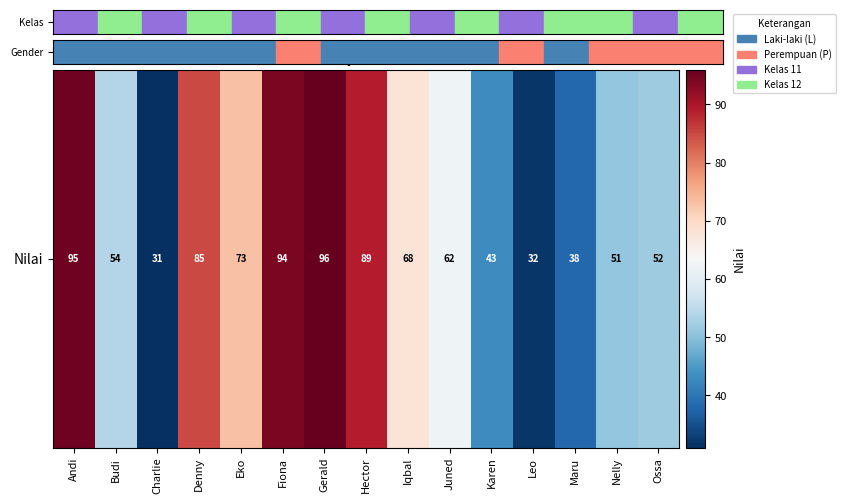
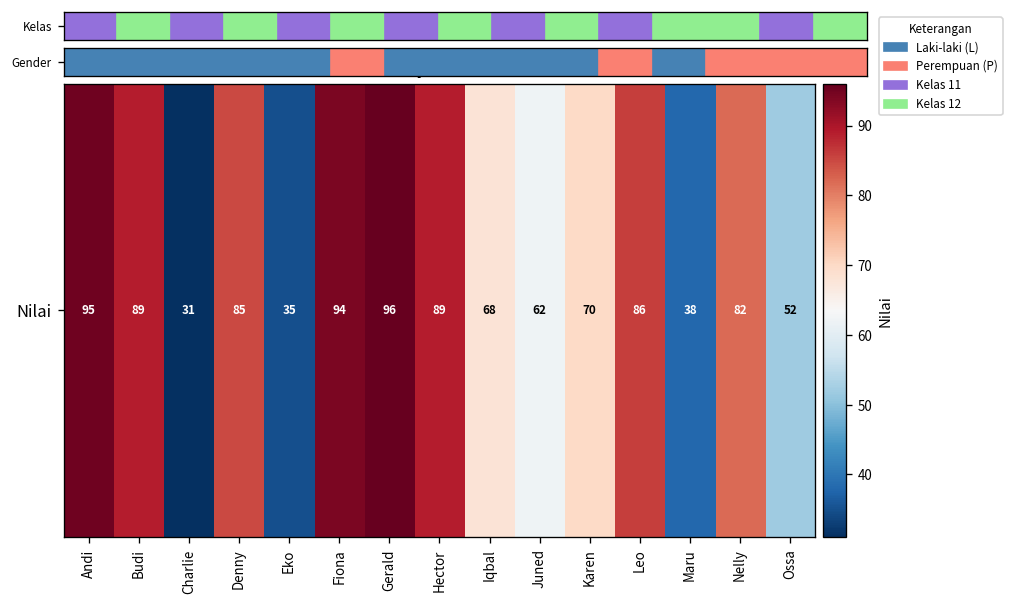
  {
    "Nilai": {
      "Andi": 95,
-     "Budi": 54,
+     "Budi": 89,
      "Charlie": 31,
      "Denny": 85,
-     "Eko": 73,
+     "Eko": 35,
      "Fiona": 94,
      "Gerald": 96,
      "Hector": 89,
      "Iqbal": 68,
      "Juned": 62,
-     "Karen": 43,
-     "Leo": 32,
+     "Karen": 70,
+     "Leo": 86,
      "Maru": 38,
-     "Nelly": 51,
+     "Nelly": 82,
      "Ossa": 52
    }
  }
